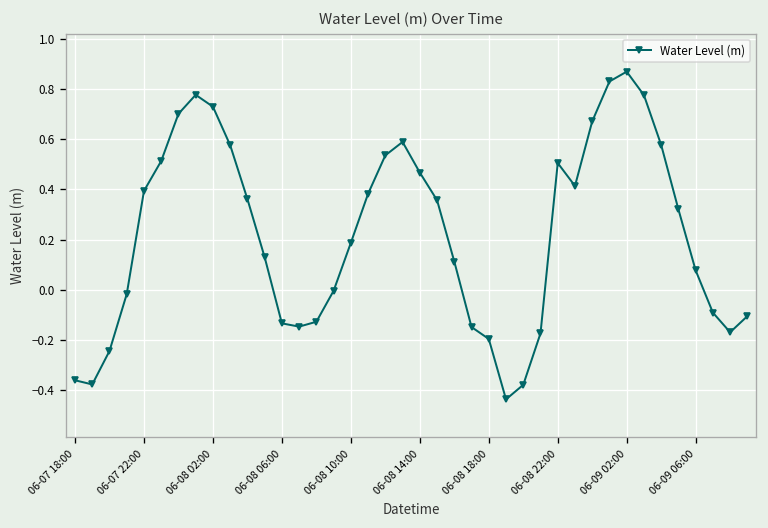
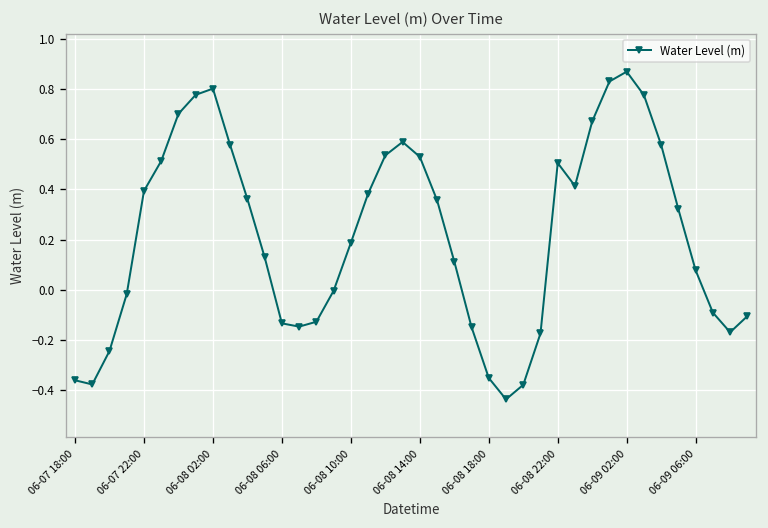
  {
    "06-07 18:00": -0.36,
    "06-07 22:00": 0.39,
-   "06-08 02:00": 0.73,
+   "06-08 02:00": 0.80,
    "06-08 06:00": -0.13,
    "06-08 10:00": 0.19,
-   "06-08 14:00": 0.47,
-   "06-08 18:00": -0.20,
+   "06-08 14:00": 0.53,
+   "06-08 18:00": -0.35,
    "06-08 22:00": 0.50,
    "06-09 02:00": 0.87,
    "06-09 06:00": 0.08
  }
